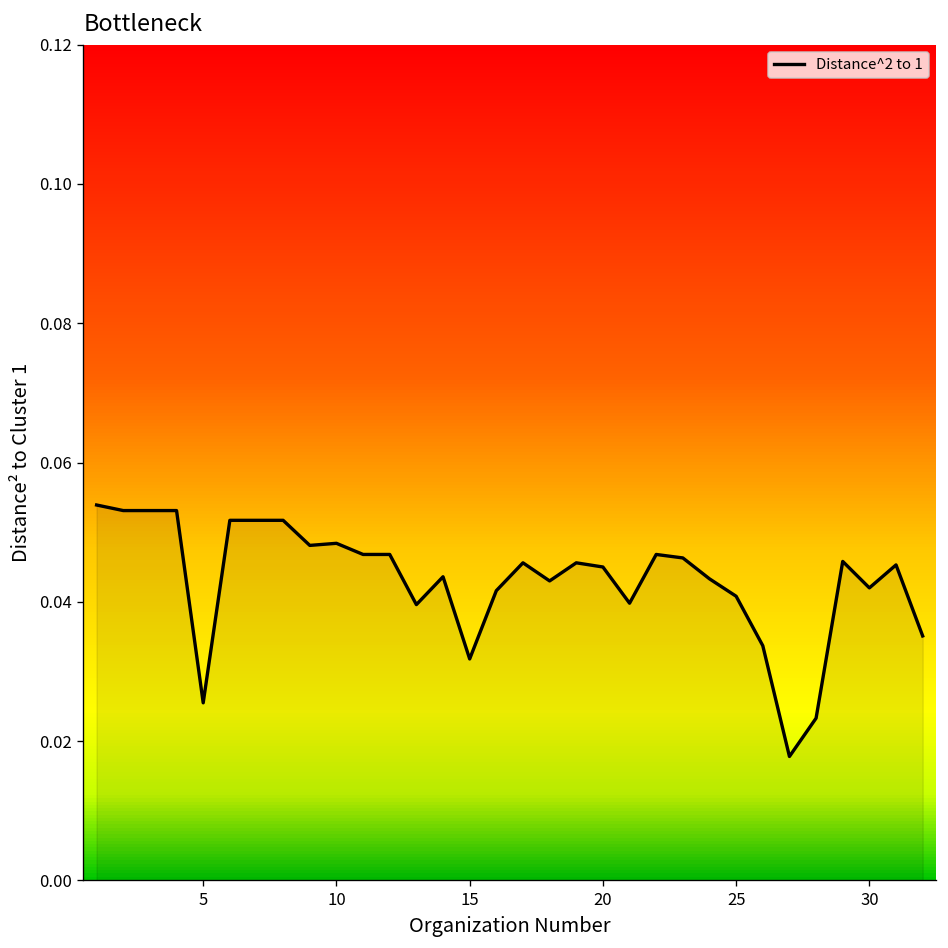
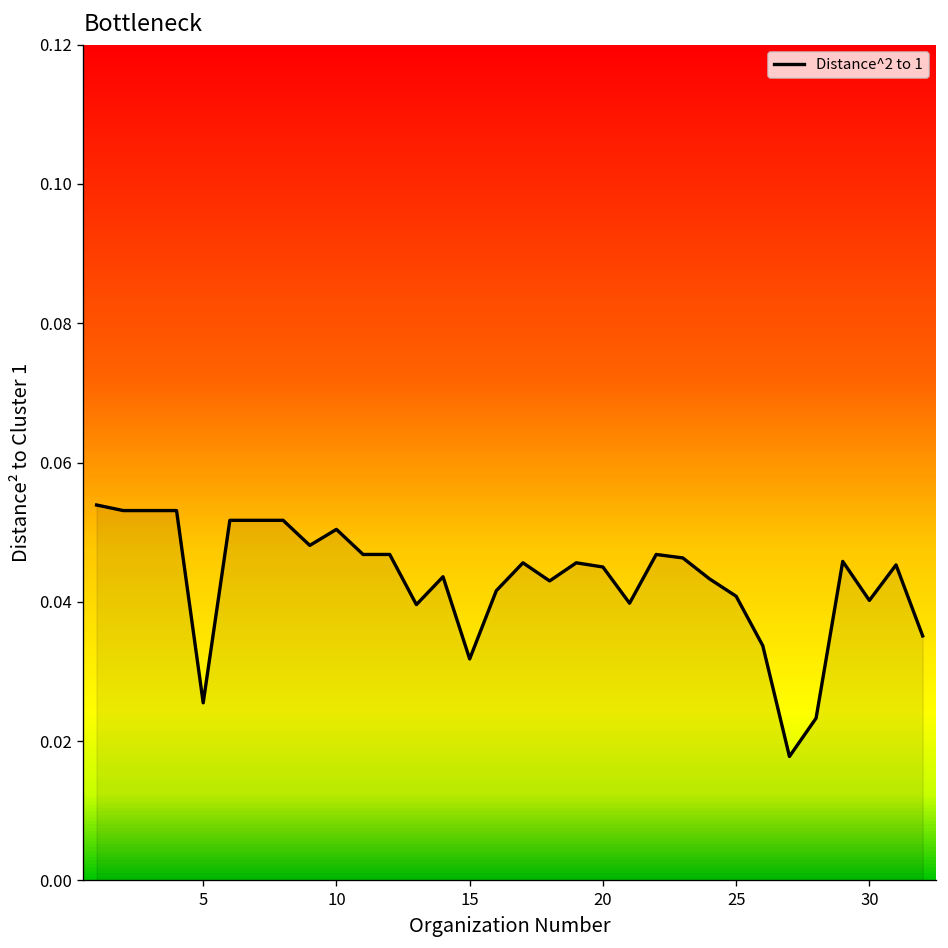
  {
    "5": 0.026,
-   "10": 0.048,
+   "10": 0.050,
    "15": 0.032,
    "20": 0.045,
    "25": 0.041,
-   "30": 0.042
+   "30": 0.040
  }
